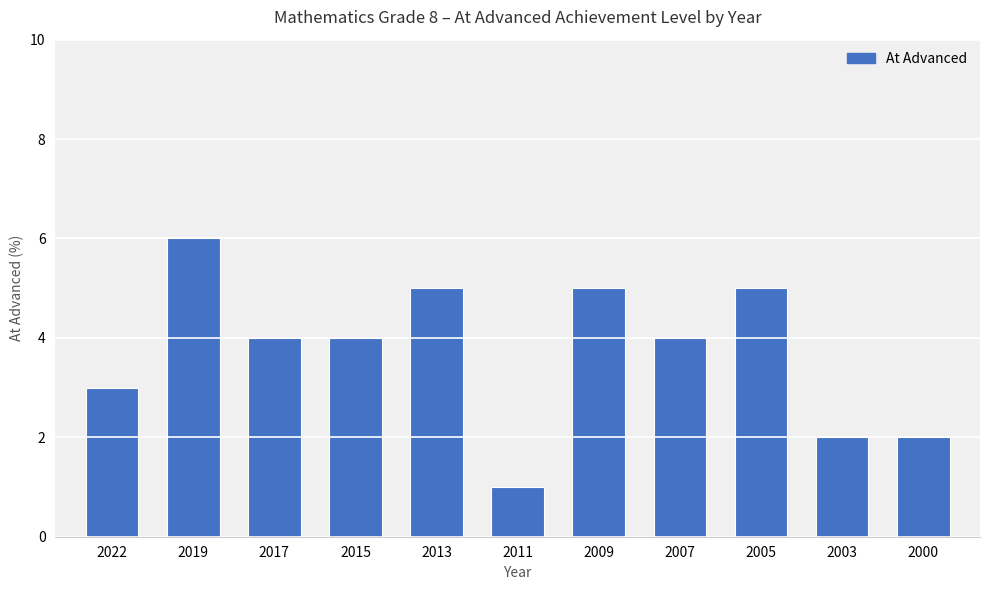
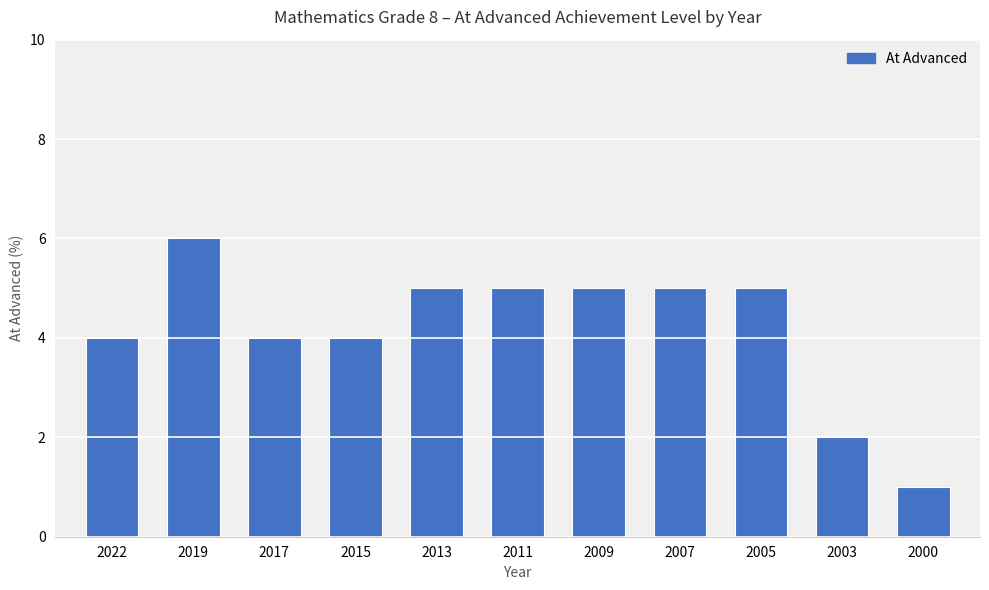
  {
-   "2022": 3,
+   "2022": 4,
    "2019": 6,
    "2017": 4,
    "2015": 4,
    "2013": 5,
-   "2011": 1,
+   "2011": 5,
    "2009": 5,
-   "2007": 4,
+   "2007": 5,
    "2005": 5,
    "2003": 2,
-   "2000": 2
+   "2000": 1
  }
